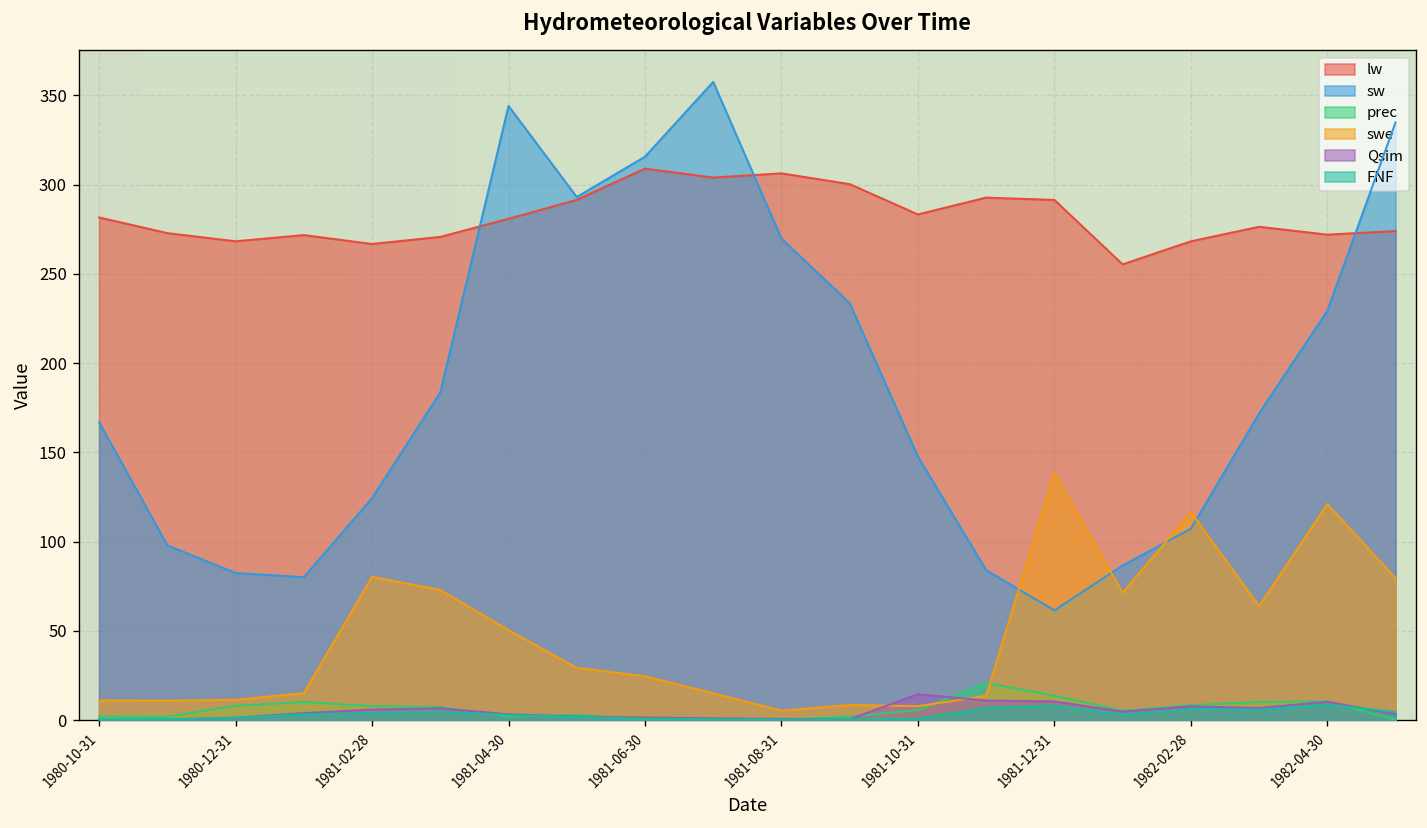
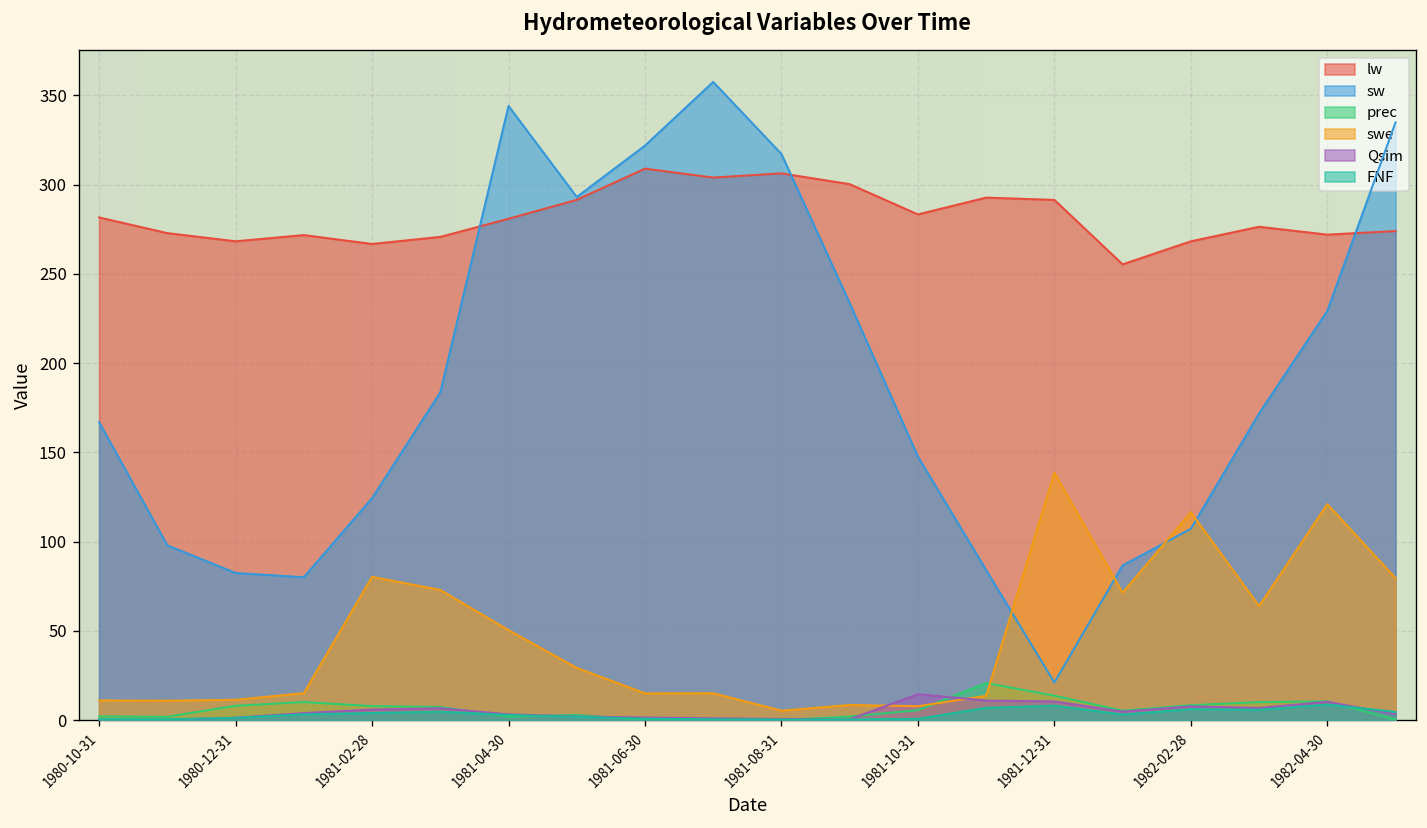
  {
    "lw": {
      "1980-10-31": 282,
      "1980-12-31": 268,
      "1981-02-28": 267,
      "1981-04-30": 281,
      "1981-06-30": 309,
      "1981-08-31": 306,
      "1981-10-31": 283,
      "1981-12-31": 291,
      "1982-02-28": 268,
      "1982-04-30": 272
    },
    "sw": {
      "1980-10-31": 167,
      "1980-12-31": 83,
      "1981-02-28": 124,
      "1981-04-30": 344,
-     "1981-06-30": 316,
-     "1981-08-31": 270,
+     "1981-06-30": 322,
+     "1981-08-31": 317,
      "1981-10-31": 148,
-     "1981-12-31": 62,
+     "1981-12-31": 21,
      "1982-02-28": 107,
      "1982-04-30": 229
    },
    "swe": {
      "1980-10-31": 11,
      "1980-12-31": 11,
      "1981-02-28": 80,
      "1981-04-30": 50,
-     "1981-06-30": 25,
+     "1981-06-30": 15,
      "1981-08-31": 5,
      "1981-10-31": 8,
      "1981-12-31": 139,
      "1982-02-28": 117,
      "1982-04-30": 121
    },
    "Qsim": {
      "1981-02-28": 6,
      "1981-10-31": 15,
      "1981-12-31": 11
    }
  }
